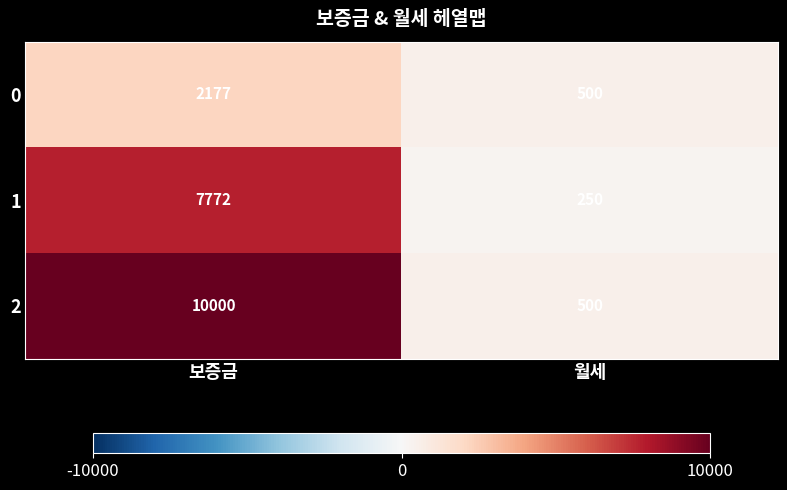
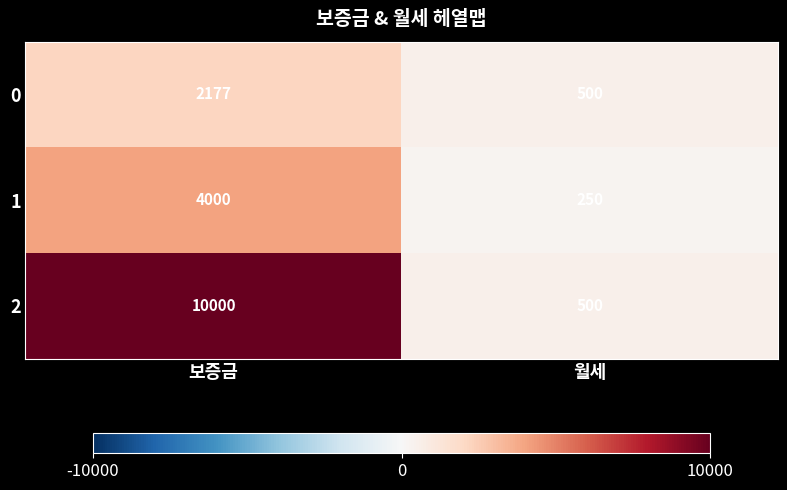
  {
    "0": {
      "보증금": 2177
    },
    "1": {
-     "보증금": 7772
+     "보증금": 4000
    },
    "2": {
      "보증금": 10000
    }
  }
